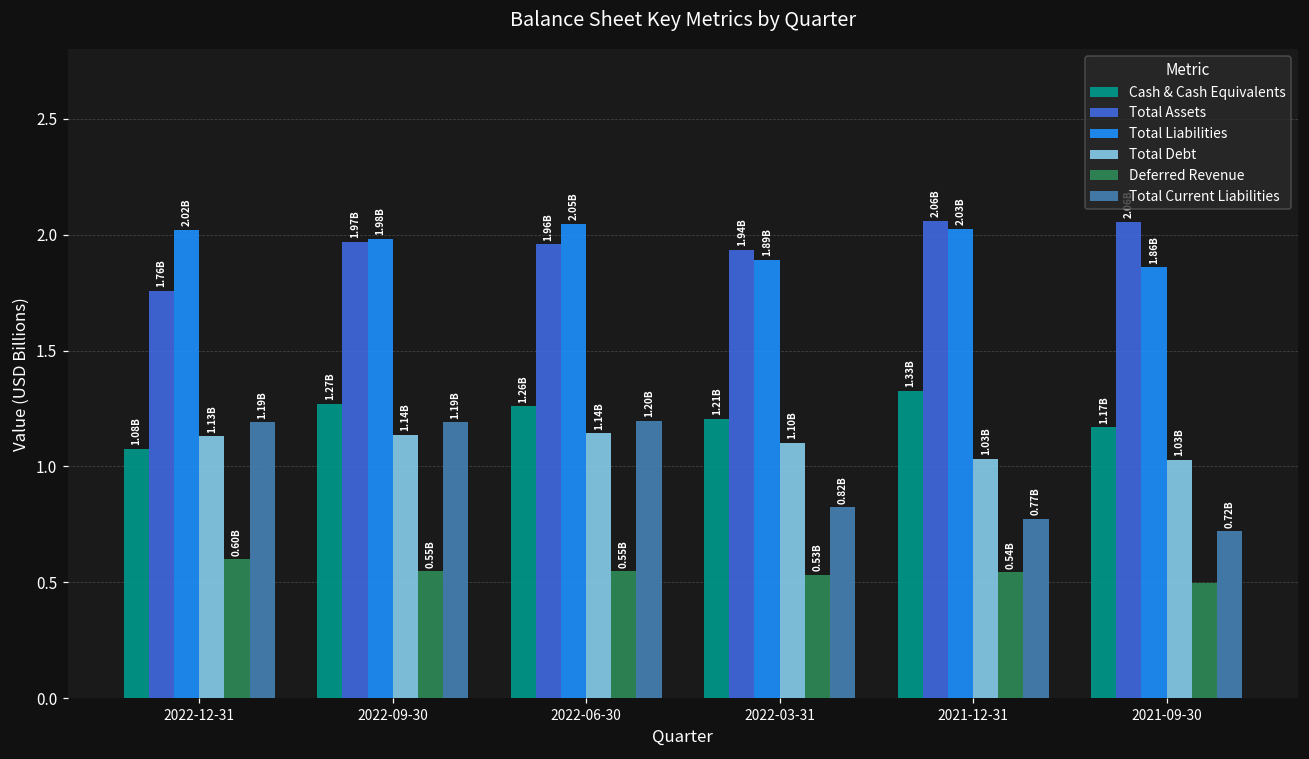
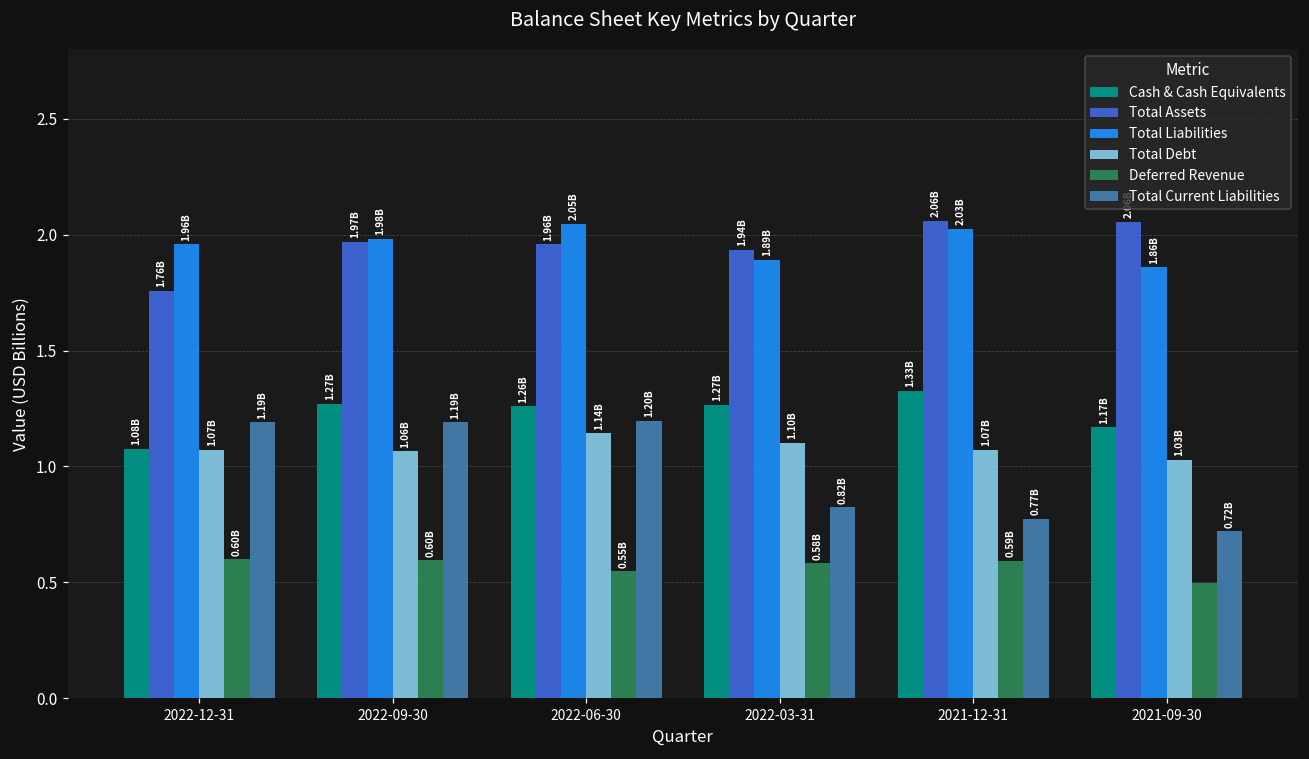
  {
    "Cash & Cash Equivalents": {
      "2022-12-31": "1.08B",
      "2022-09-30": "1.27B",
      "2022-06-30": "1.26B",
-     "2022-03-31": "1.21B",
+     "2022-03-31": "1.27B",
      "2021-12-31": "1.33B",
      "2021-09-30": "1.17B"
    },
    "Total Liabilities": {
-     "2022-12-31": "2.02B",
+     "2022-12-31": "1.96B",
      "2022-09-30": "1.98B",
      "2022-06-30": "2.05B",
      "2022-03-31": "1.89B",
      "2021-12-31": "2.03B",
      "2021-09-30": "1.86B"
    },
    "Total Debt": {
-     "2022-12-31": "1.13B",
-     "2022-09-30": "1.14B",
+     "2022-12-31": "1.07B",
+     "2022-09-30": "1.06B",
      "2022-06-30": "1.14B",
      "2022-03-31": "1.10B",
-     "2021-12-31": "1.03B",
+     "2021-12-31": "1.07B",
      "2021-09-30": "1.03B"
    },
    "Deferred Revenue": {
      "2022-12-31": "0.60B",
-     "2022-09-30": "0.55B",
+     "2022-09-30": "0.60B",
      "2022-06-30": "0.55B",
-     "2022-03-31": "0.53B",
-     "2021-12-31": "0.54B"
+     "2022-03-31": "0.58B",
+     "2021-12-31": "0.59B"
    }
  }
